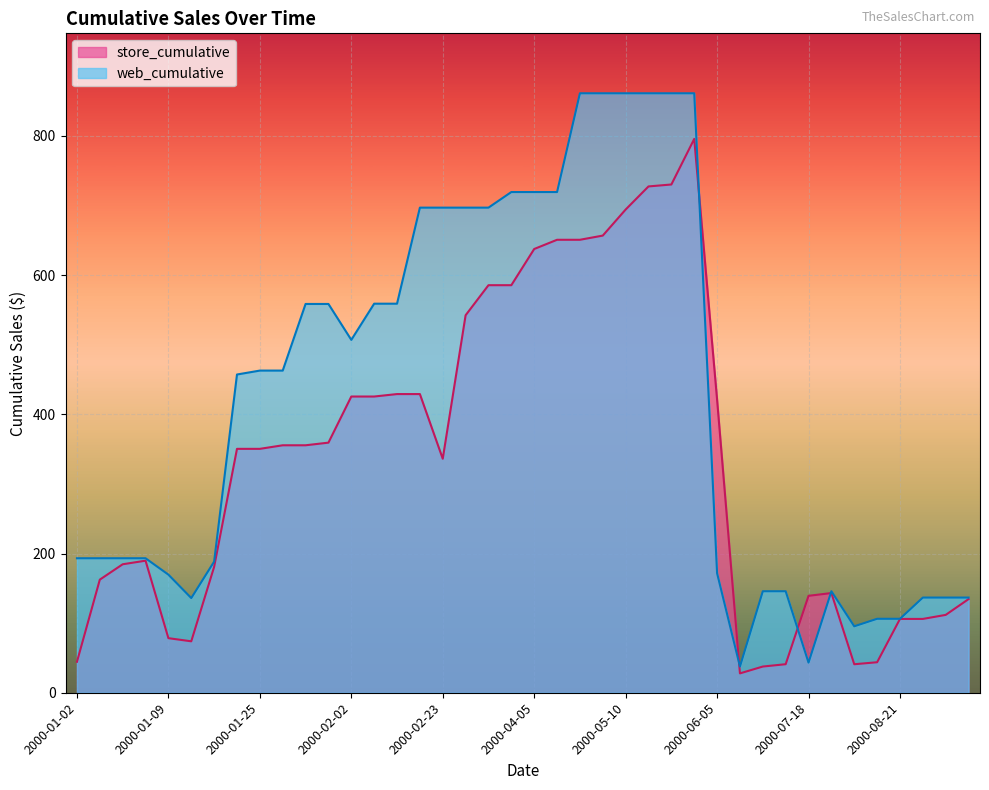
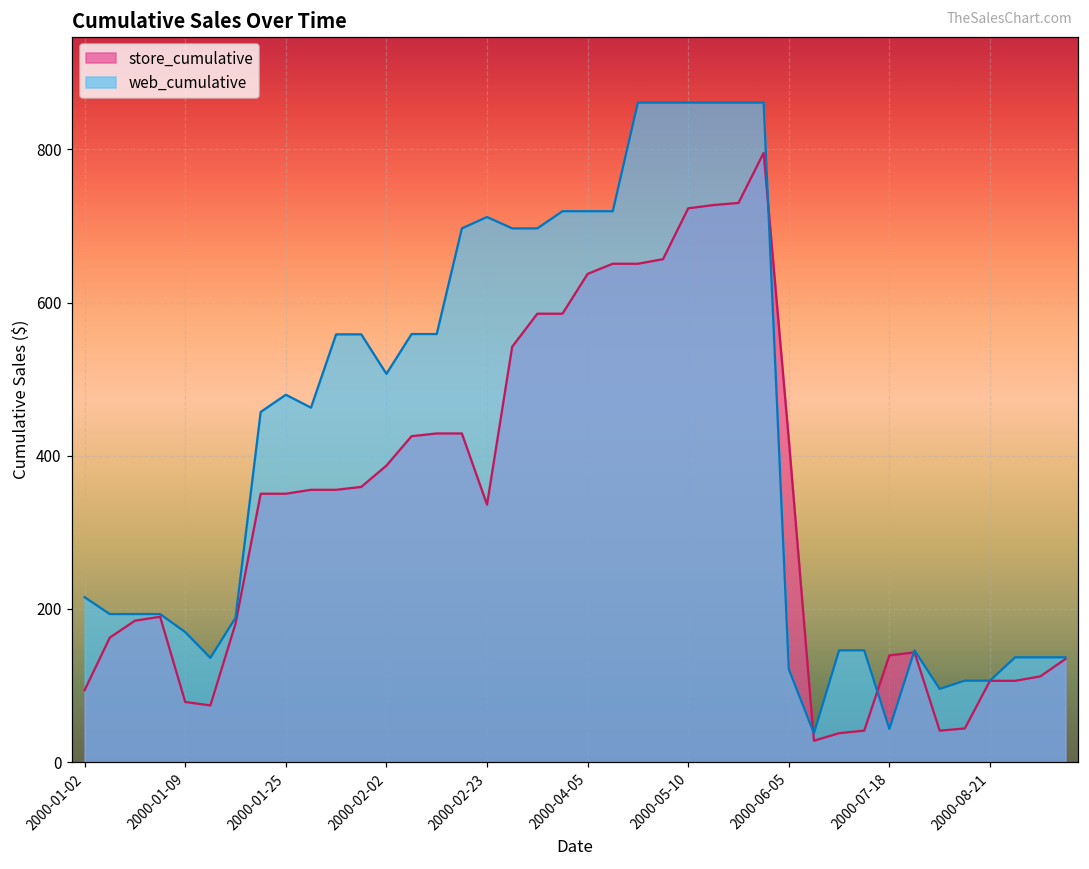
  {
    "store_cumulative": {
-     "2000-01-02": 40,
+     "2000-01-02": 90,
      "2000-01-09": 80,
      "2000-01-25": 350,
-     "2000-02-02": 430,
+     "2000-02-02": 390,
      "2000-02-23": 340,
      "2000-04-05": 640,
-     "2000-05-10": 690,
+     "2000-05-10": 720,
      "2000-06-05": 420,
      "2000-07-18": 140
    },
    "web_cumulative": {
-     "2000-01-02": 190,
+     "2000-01-02": 220,
      "2000-01-09": 170,
-     "2000-01-25": 460,
+     "2000-01-25": 480,
      "2000-02-02": 510,
-     "2000-02-23": 700,
+     "2000-02-23": 710,
      "2000-04-05": 720,
      "2000-05-10": 860,
-     "2000-06-05": 170,
+     "2000-06-05": 120,
      "2000-07-18": 40
    }
  }
